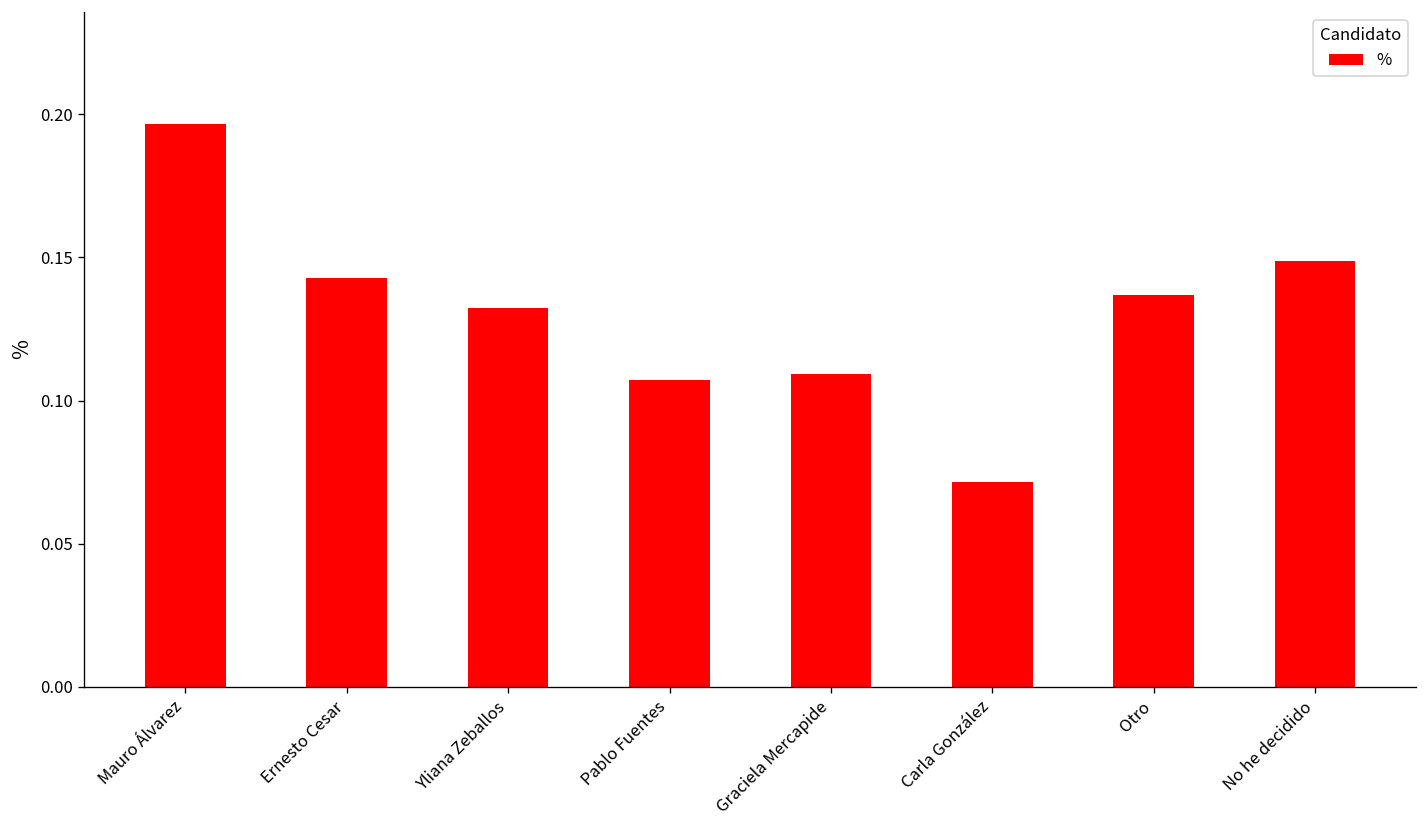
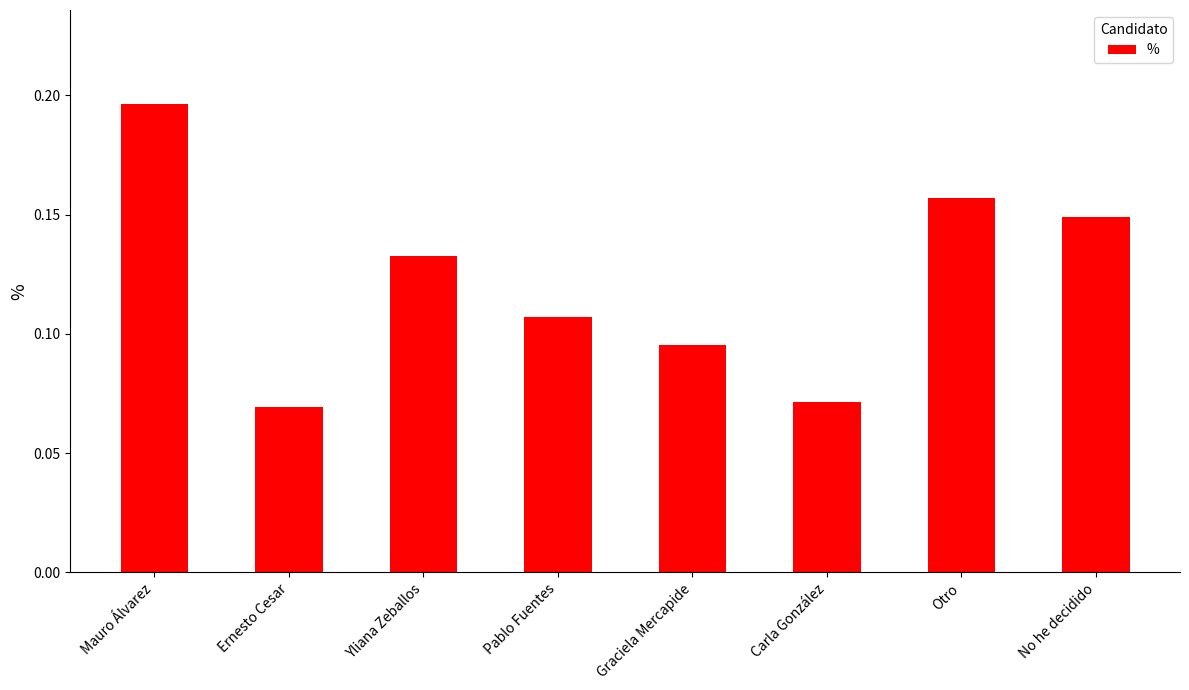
  {
    "Mauro Álvarez": 0.196,
-   "Ernesto Cesar": 0.143,
+   "Ernesto Cesar": 0.069,
    "Yliana Zeballos": 0.132,
    "Pablo Fuentes": 0.107,
-   "Graciela Mercapide": 0.109,
+   "Graciela Mercapide": 0.095,
    "Carla González": 0.072,
-   "Otro": 0.137,
+   "Otro": 0.157,
    "No he decidido": 0.149
  }
